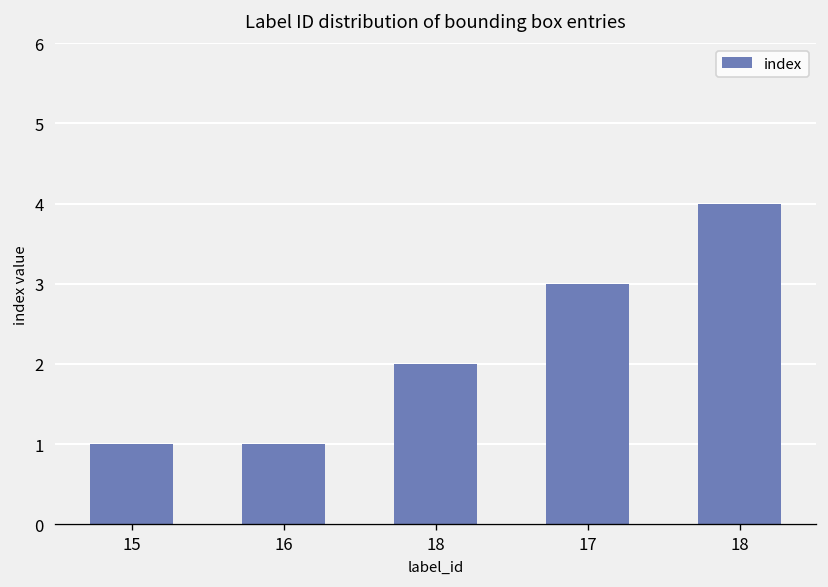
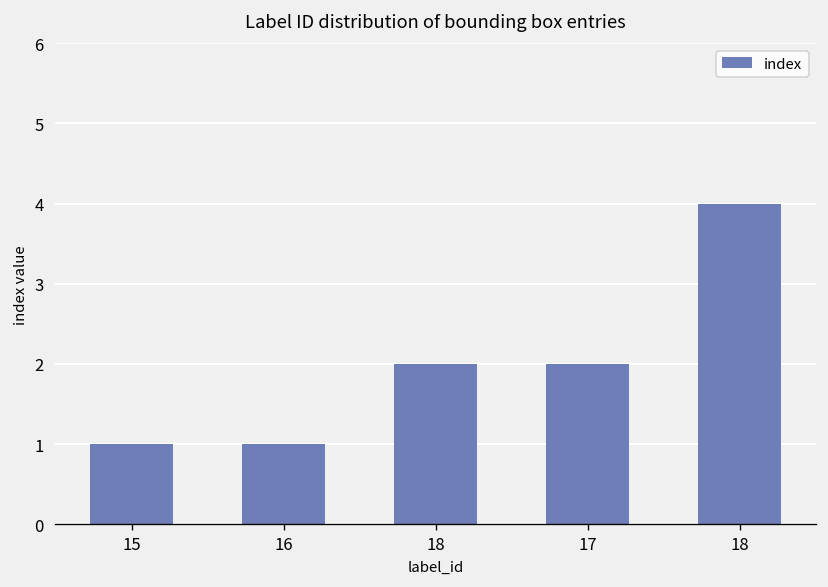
  {
    "15": 1,
    "16": 1,
-   "17": 3
+   "17": 2
  }
